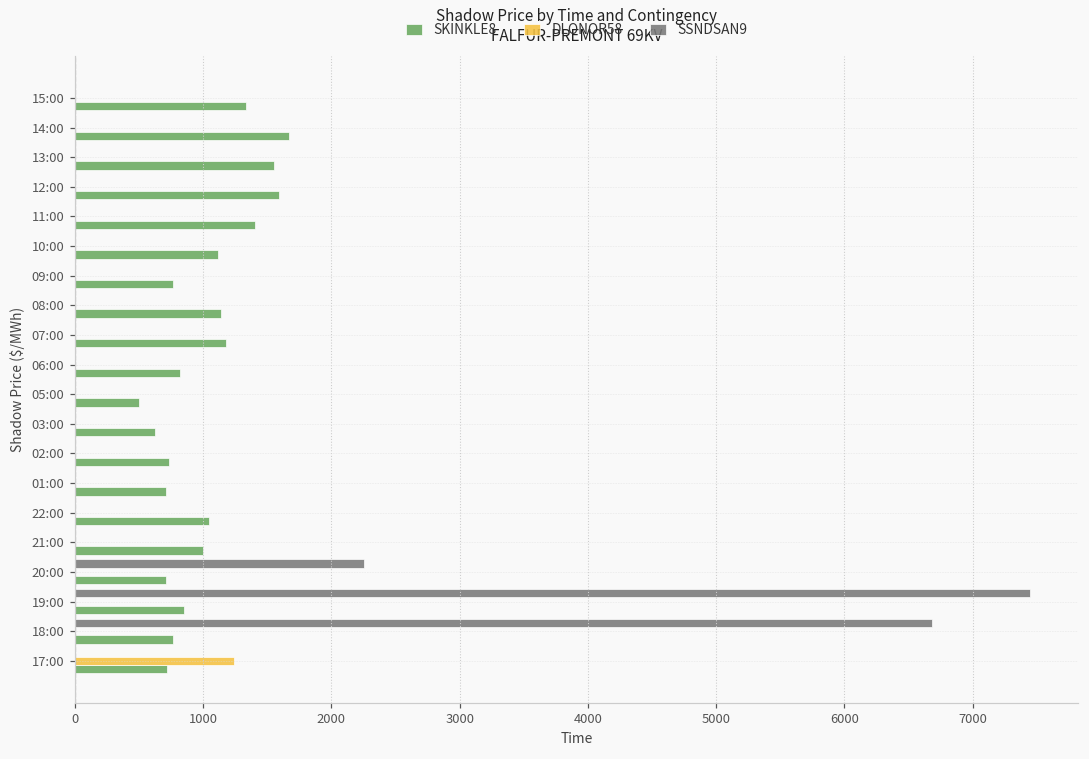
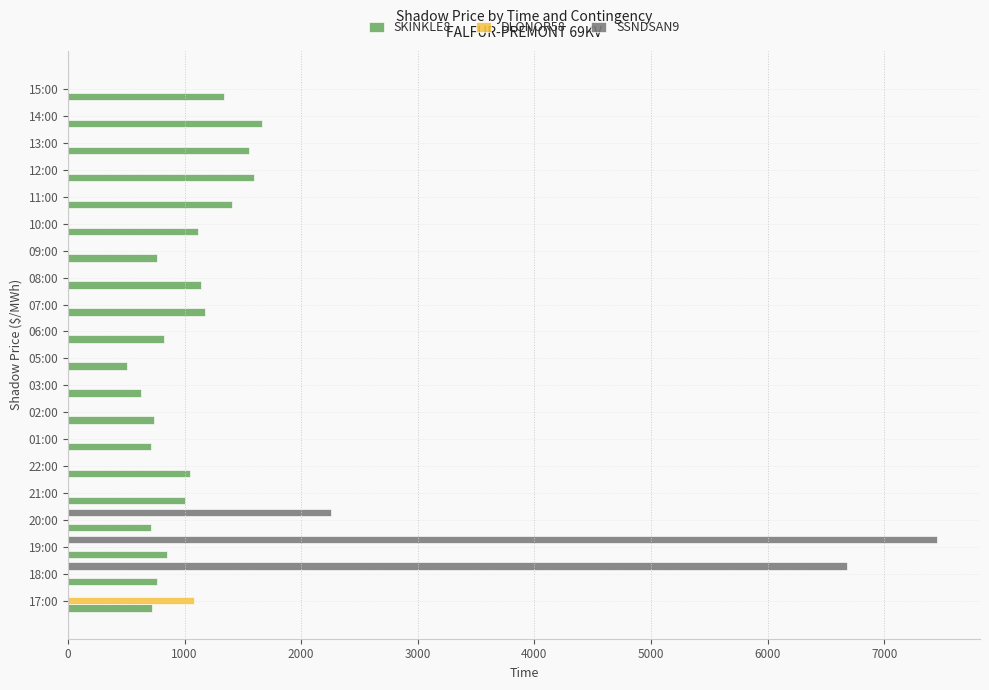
  {
    "DLONOR58": {
      "15:00": 0,
      "14:00": 0,
      "13:00": 0,
      "12:00": 0,
      "11:00": 0,
      "10:00": 0,
      "09:00": 0,
      "08:00": 0,
      "07:00": 0,
      "06:00": 0,
      "05:00": 0,
      "03:00": 0,
      "02:00": 0,
      "01:00": 0,
      "22:00": 0,
      "21:00": 0,
      "20:00": 0,
      "19:00": 0,
      "18:00": 0,
-     "17:00": 1240
+     "17:00": 1080
    }
  }
